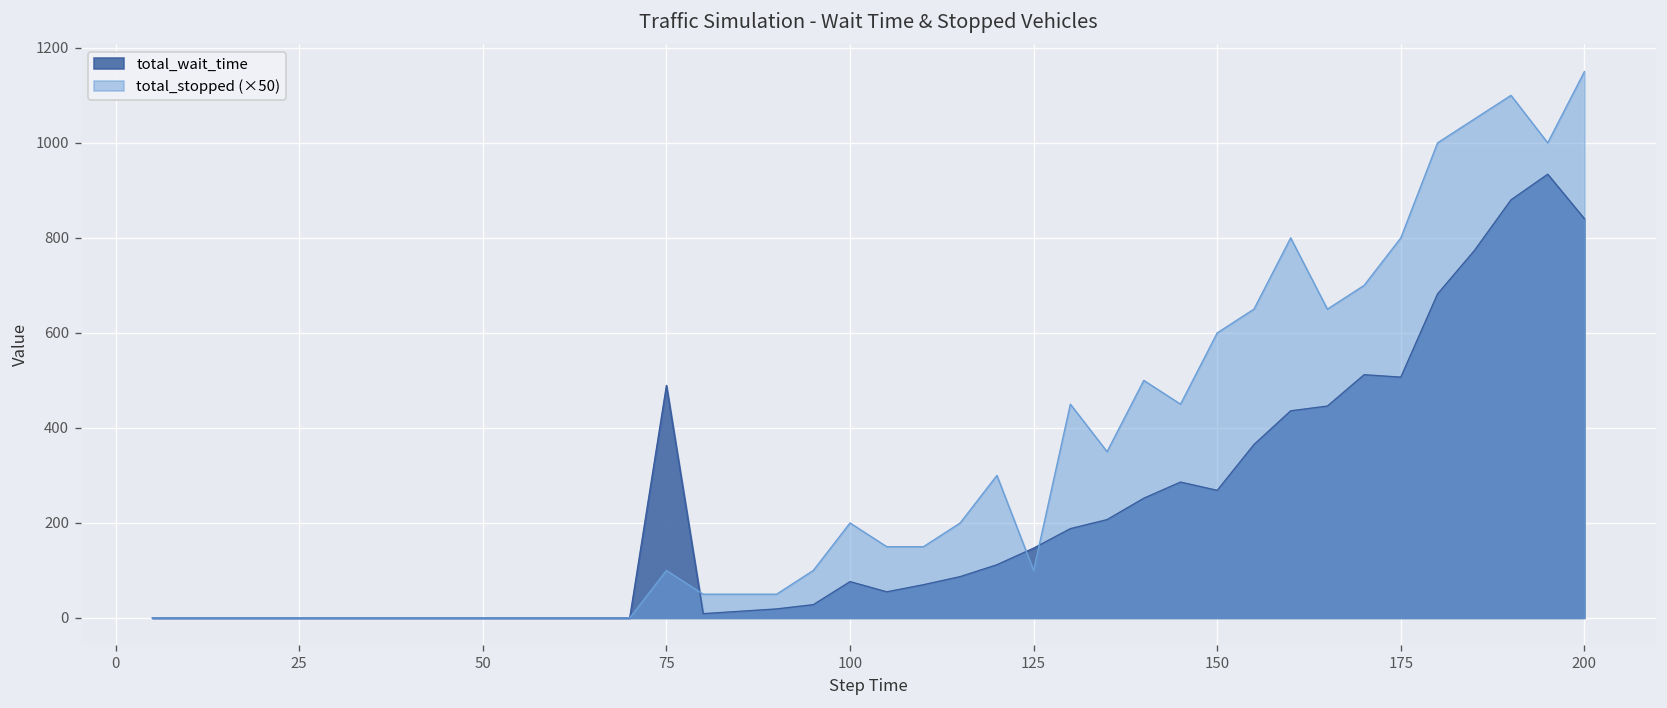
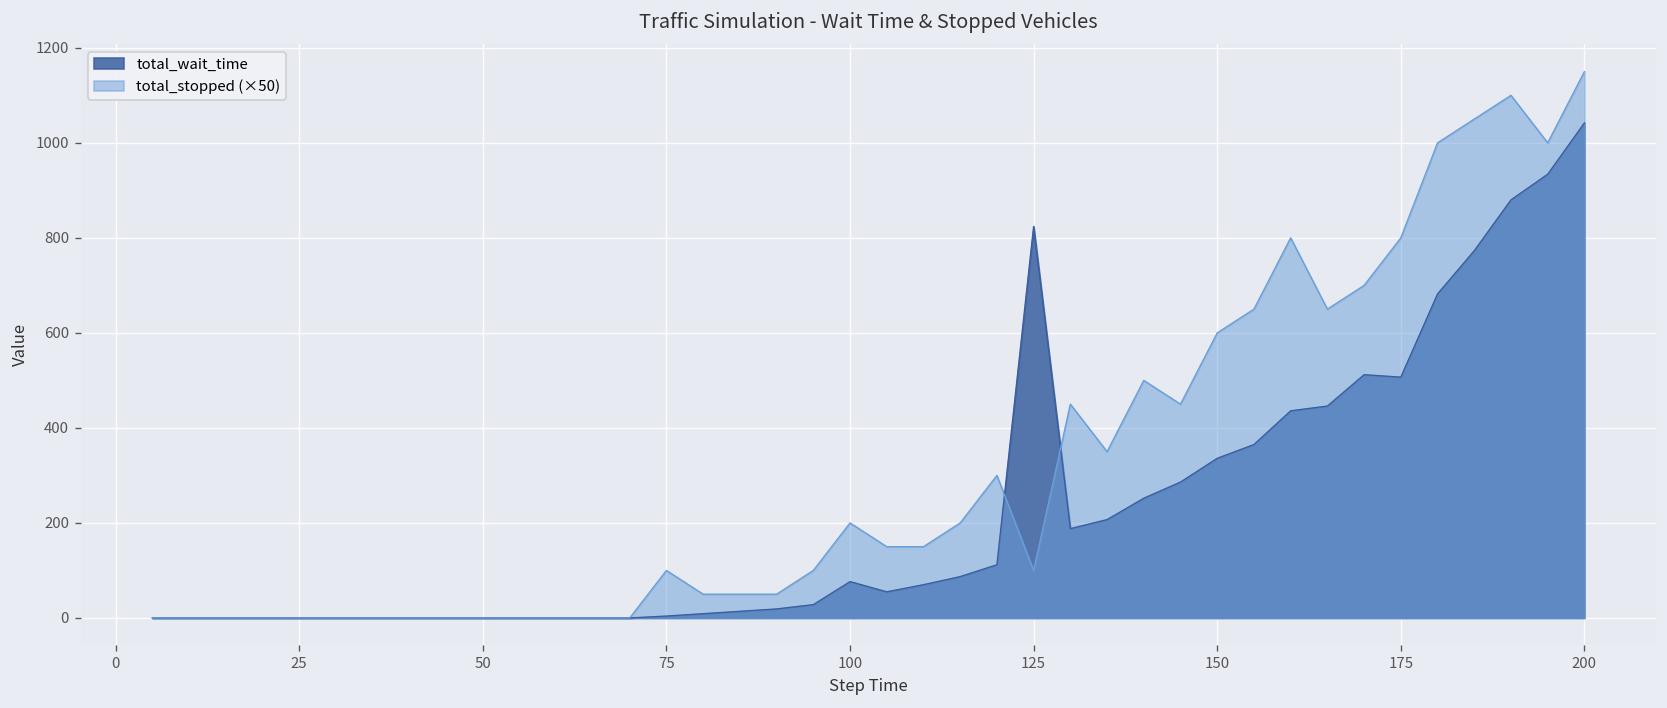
  {
    "total_wait_time": {
-     "75": 490,
+     "75": 0,
      "100": 80,
-     "125": 150,
-     "150": 270,
+     "125": 820,
+     "150": 340,
      "175": 510,
-     "200": 840
+     "200": 1040
    },
    "total_stopped (×50)": {
      "75": 100,
      "100": 200,
      "125": 100,
      "150": 600,
      "175": 800,
      "200": 1150
    }
  }
